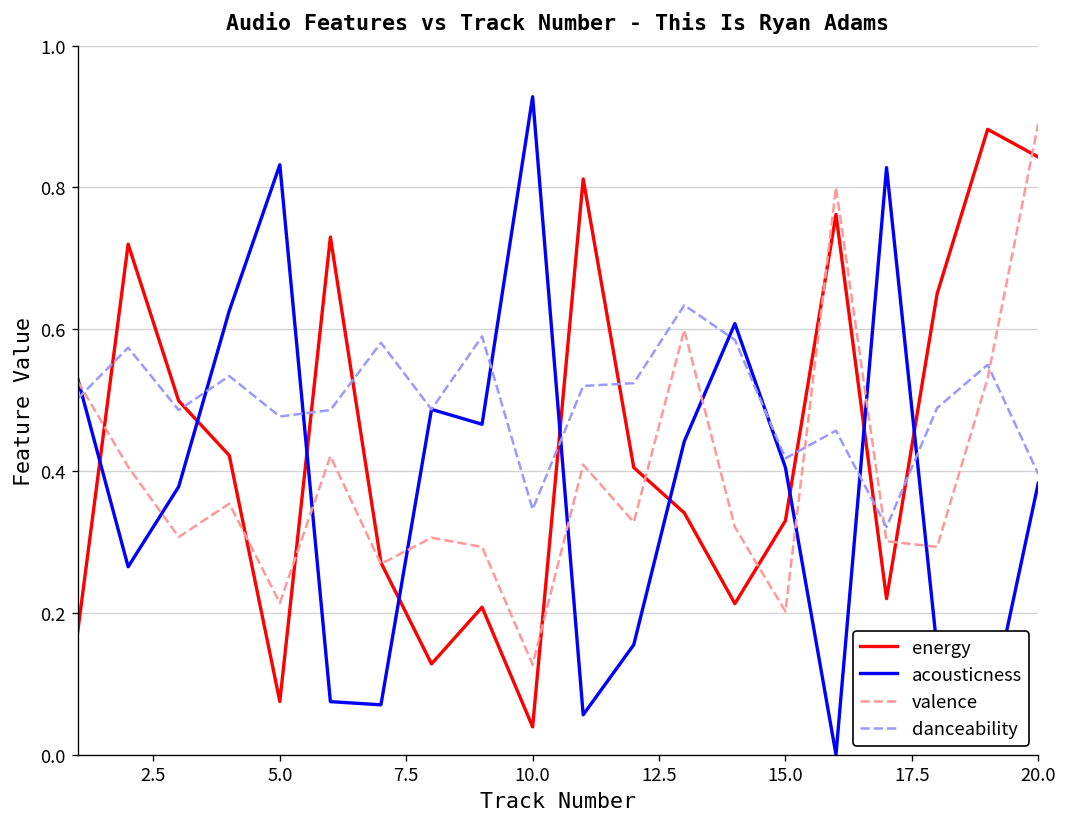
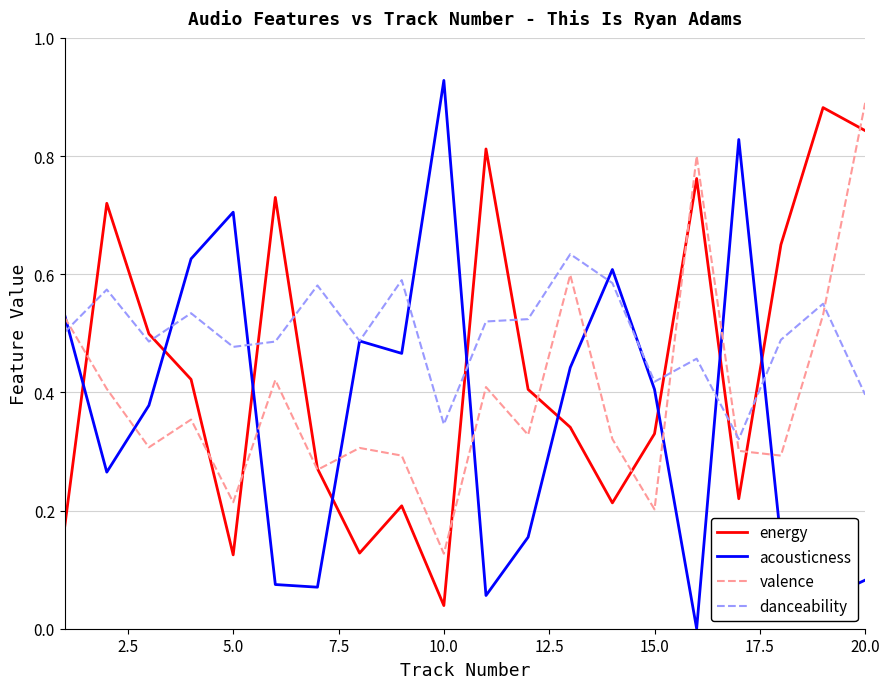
  {
    "energy": {
-     "5.0": 0.08,
+     "5.0": 0.13,
      "10.0": 0.04,
      "15.0": 0.33,
      "20.0": 0.84
    },
    "acousticness": {
-     "5.0": 0.83,
+     "5.0": 0.71,
      "10.0": 0.93,
      "15.0": 0.41,
-     "20.0": 0.38
+     "20.0": 0.08
    },
    "valence": {
      "5.0": 0.21,
      "10.0": 0.13,
      "15.0": 0.20,
      "20.0": 0.89
    },
    "danceability": {
      "5.0": 0.48,
      "10.0": 0.35,
      "15.0": 0.42,
      "20.0": 0.40
    }
  }
